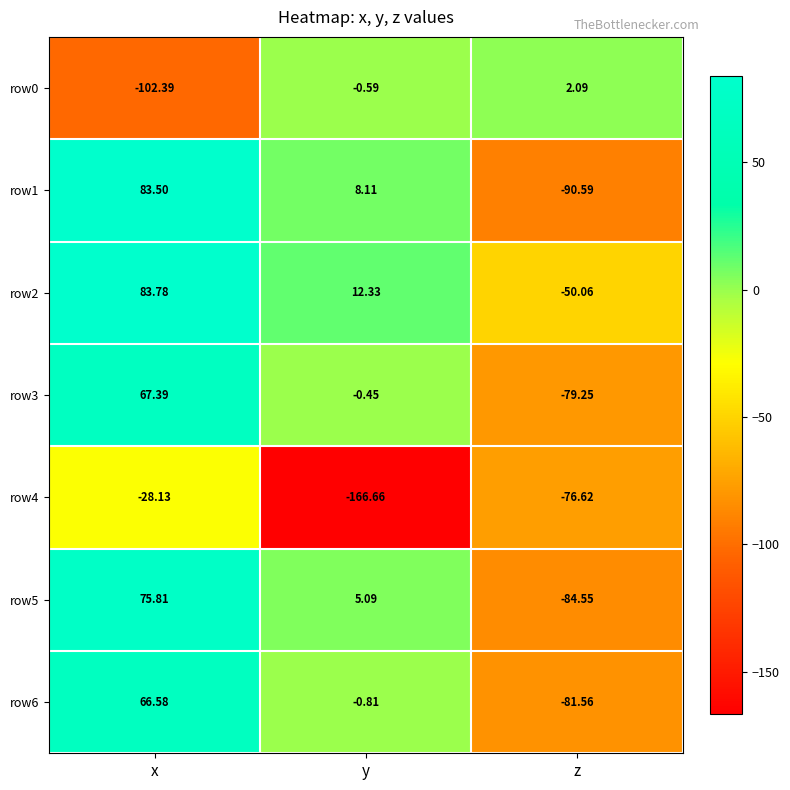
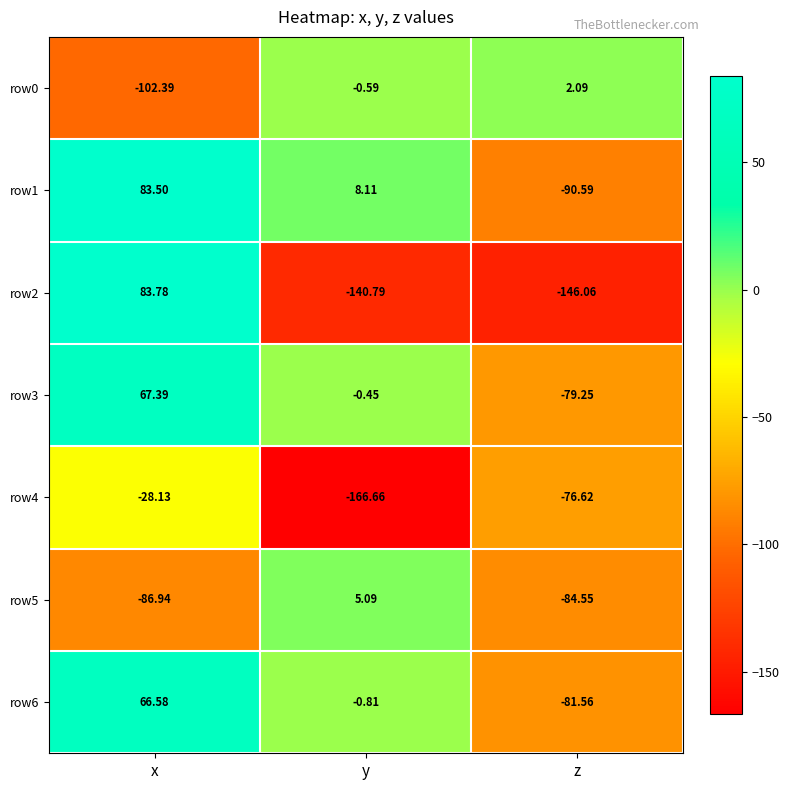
  {
    "row0": {
      "x": -102.39,
      "y": -0.59,
      "z": 2.09
    },
    "row1": {
      "x": 83.50,
      "y": 8.11,
      "z": -90.59
    },
    "row2": {
      "x": 83.78,
-     "y": 12.33,
-     "z": -50.06
+     "y": -140.79,
+     "z": -146.06
    },
    "row3": {
      "x": 67.39,
      "y": -0.45,
      "z": -79.25
    },
    "row4": {
      "x": -28.13,
      "y": -166.66,
      "z": -76.62
    },
    "row5": {
-     "x": 75.81,
+     "x": -86.94,
      "y": 5.09,
      "z": -84.55
    },
    "row6": {
      "x": 66.58,
      "y": -0.81,
      "z": -81.56
    }
  }
